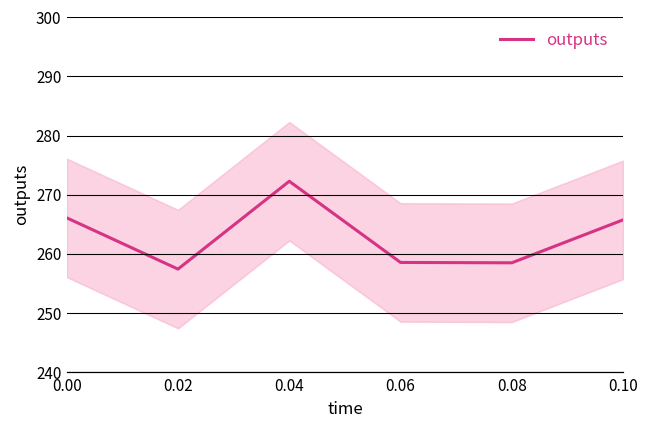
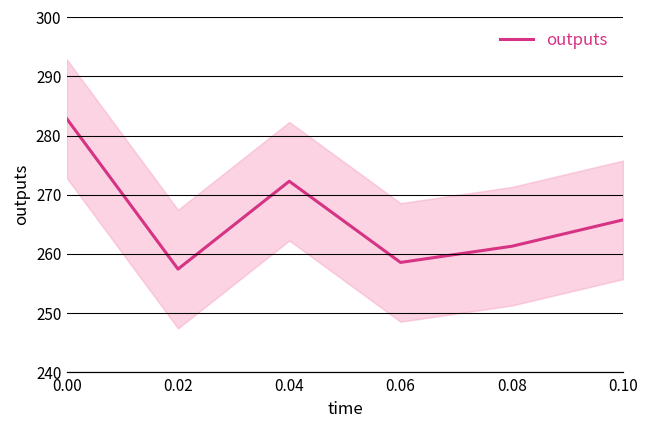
  {
    "outputs": {
-     "0.00": 266,
+     "0.00": 283,
      "0.02": 257,
      "0.04": 272,
      "0.06": 259,
-     "0.08": 259,
+     "0.08": 261,
      "0.10": 266
    }
  }
